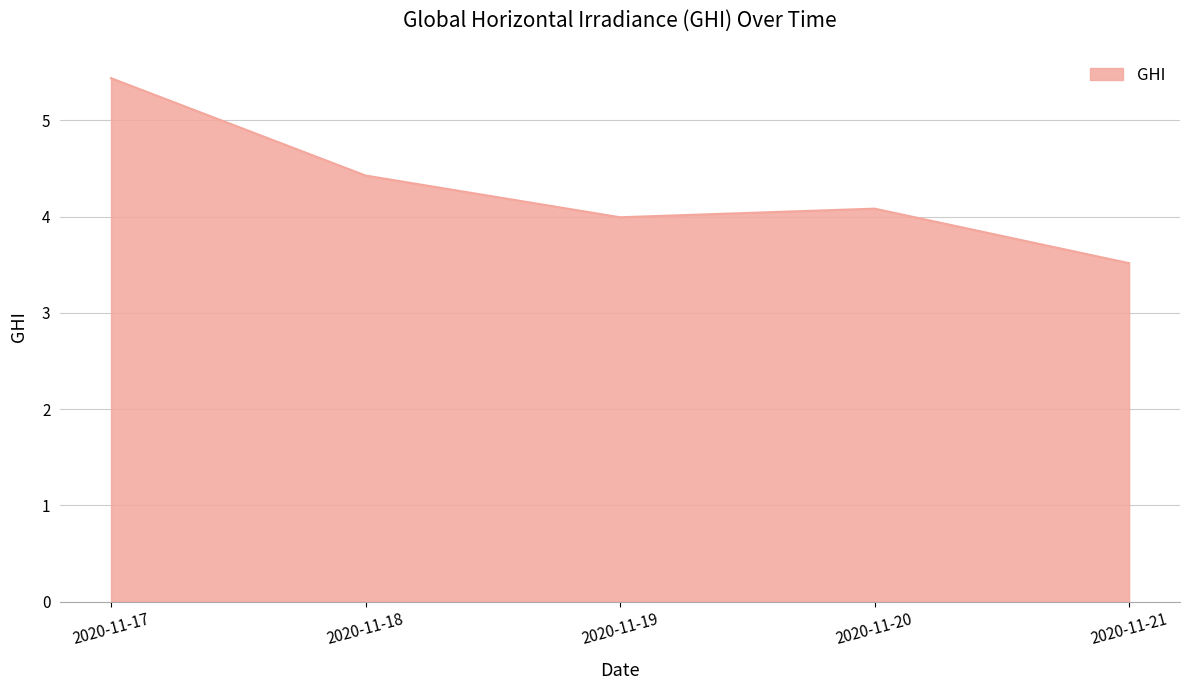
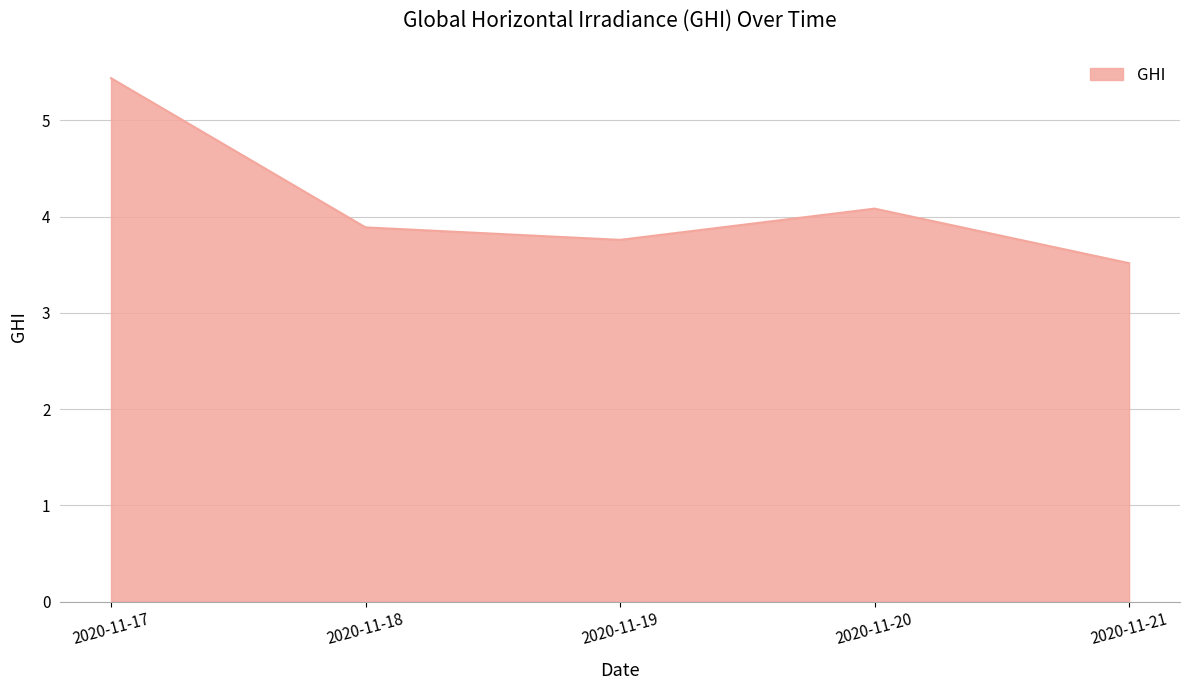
  {
    "2020-11-17": 5.4,
-   "2020-11-18": 4.4,
-   "2020-11-19": 4.0,
+   "2020-11-18": 3.9,
+   "2020-11-19": 3.8,
    "2020-11-20": 4.1,
    "2020-11-21": 3.5
  }
